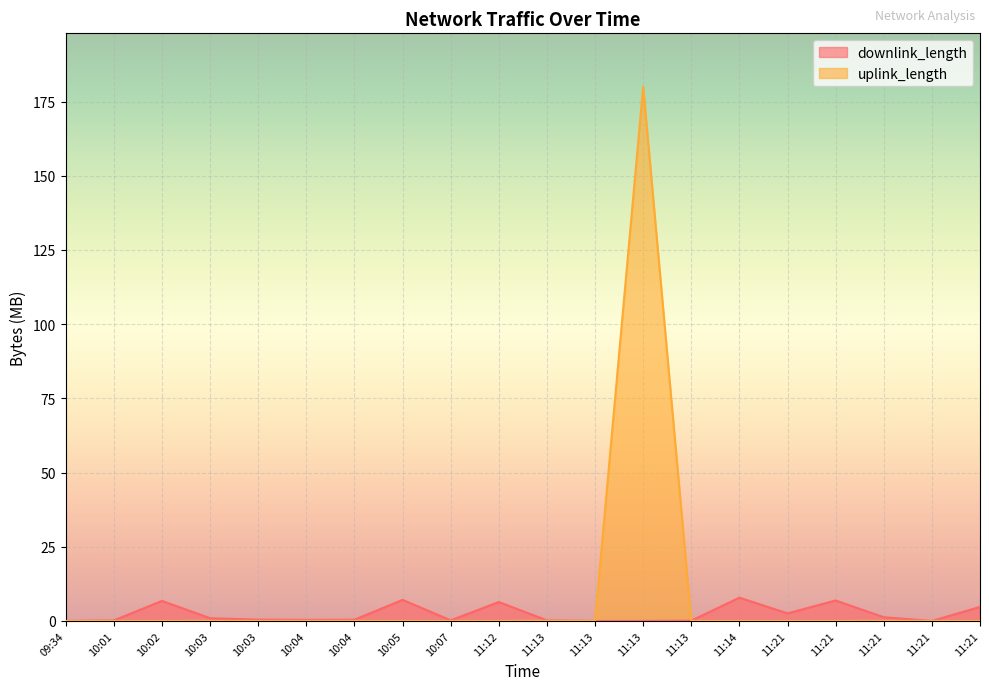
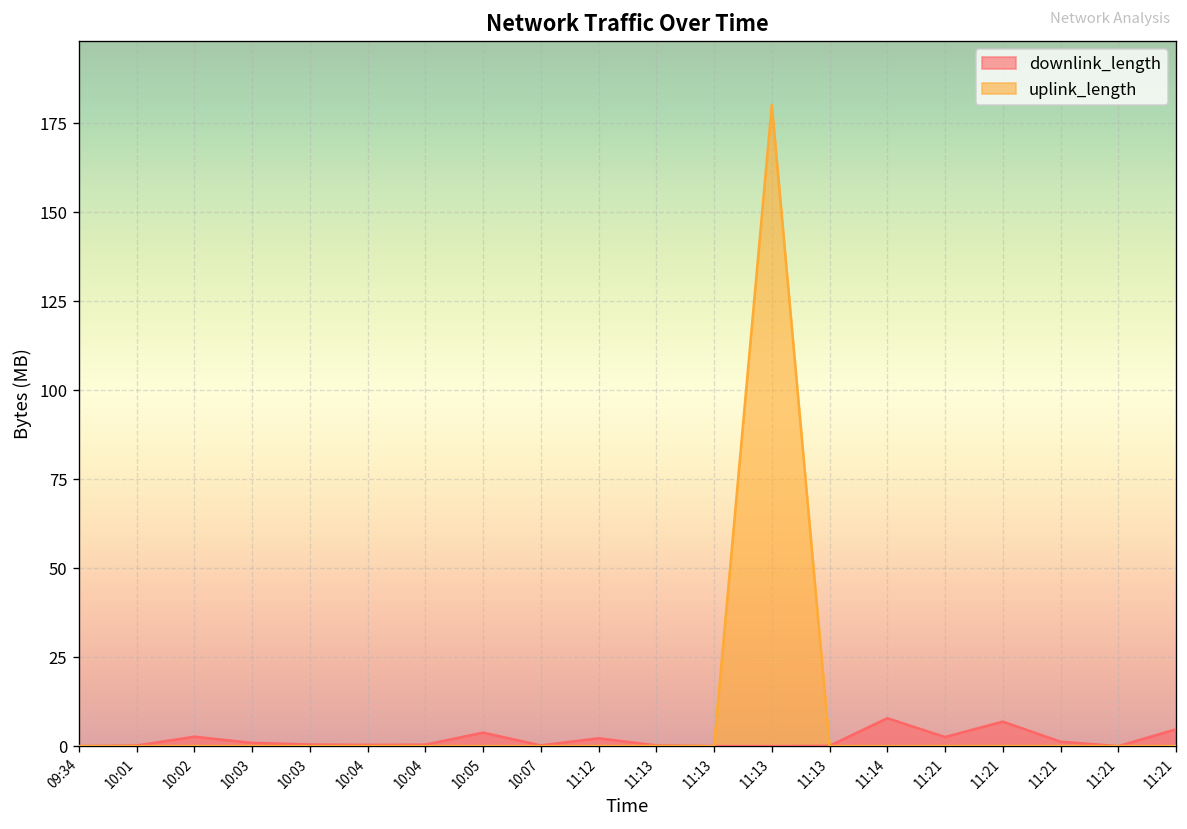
  {
    "downlink_length": {
-     "10:02": 7,
-     "10:05": 7,
-     "11:12": 6,
+     "10:02": 3,
+     "10:05": 4,
+     "11:12": 2,
      "11:14": 8
    },
    "uplink_length": {
      "10:02": 0,
      "10:05": 0,
      "11:12": 0,
      "11:14": 0
    }
  }
